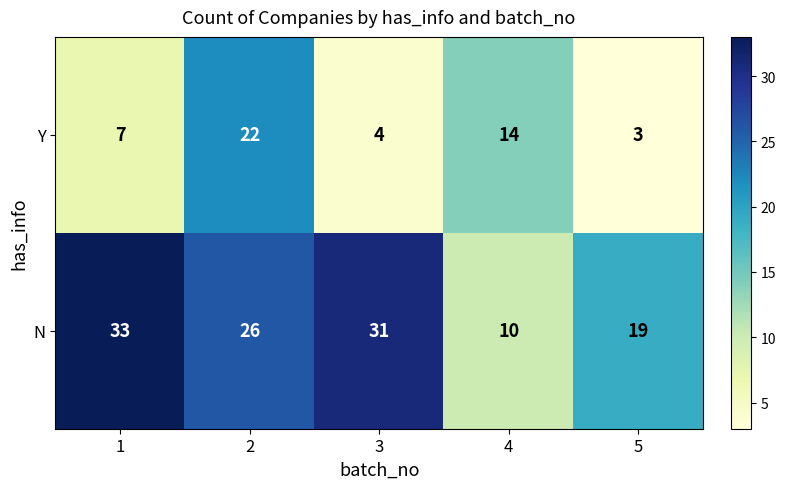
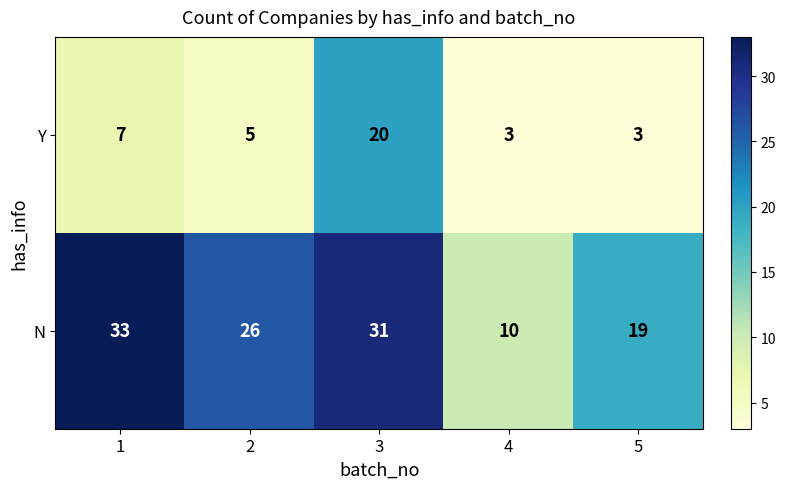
  {
    "Y": {
      "1": 7,
-     "2": 22,
-     "3": 4,
-     "4": 14,
+     "2": 5,
+     "3": 20,
+     "4": 3,
      "5": 3
    },
    "N": {
      "1": 33,
      "2": 26,
      "3": 31,
      "4": 10,
      "5": 19
    }
  }
